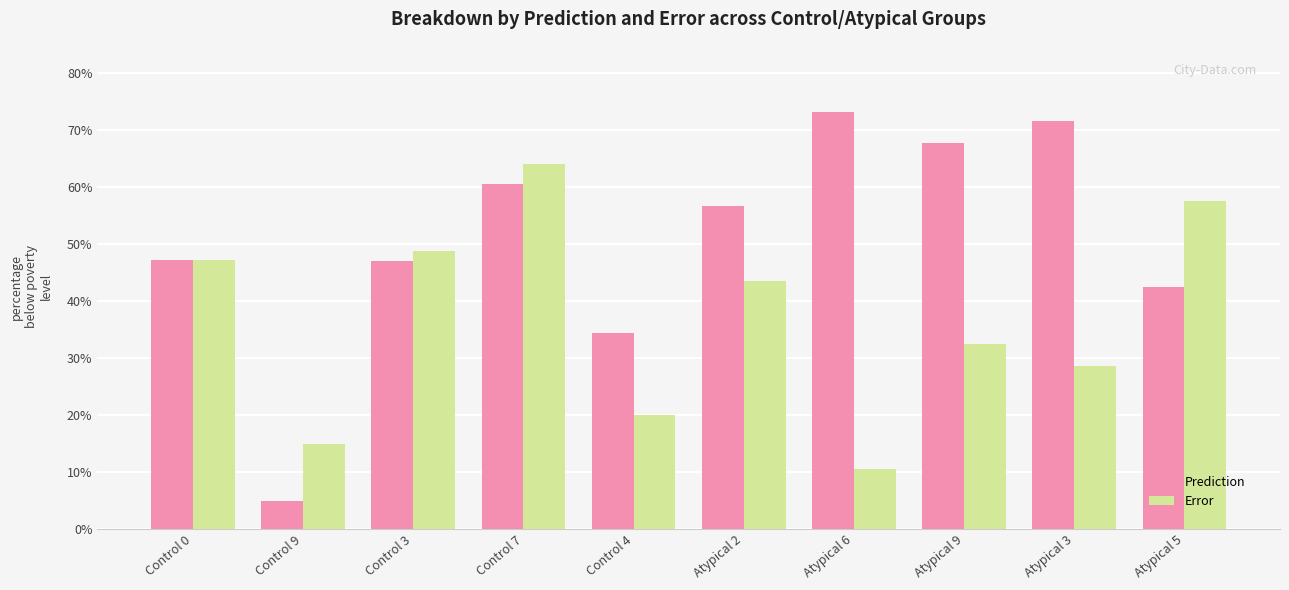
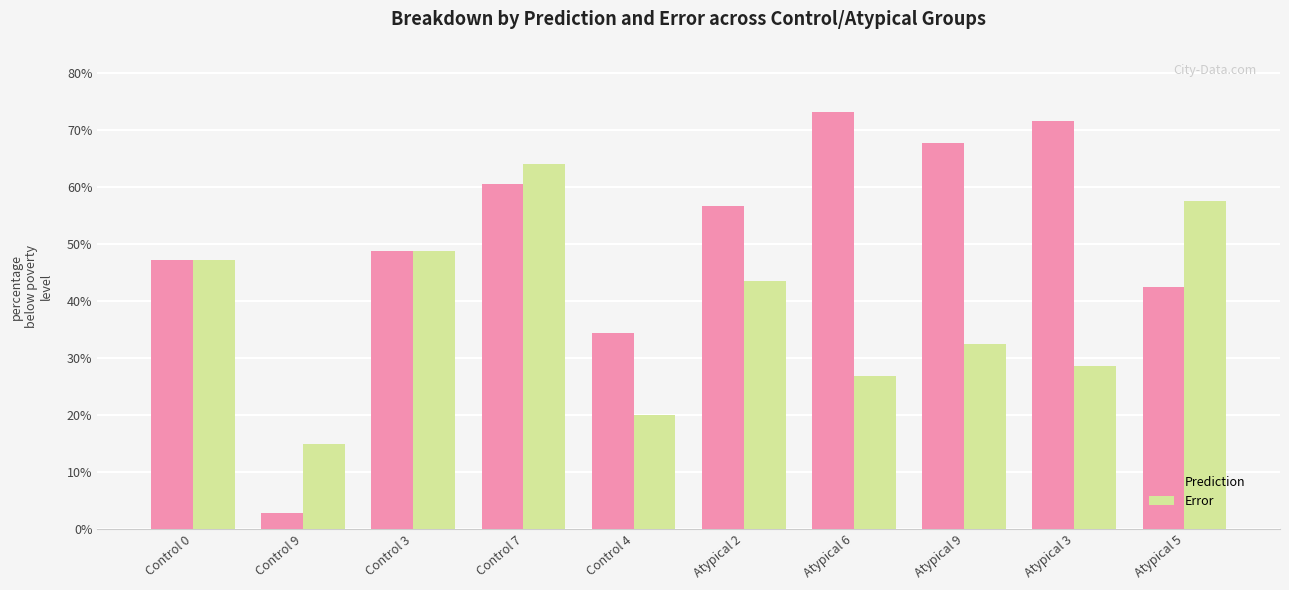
  {
    "Prediction": {
      "Control 0": "47%",
-     "Control 9": "5%",
-     "Control 3": "47%",
+     "Control 9": "3%",
+     "Control 3": "49%",
      "Control 7": "60%",
      "Control 4": "34%",
      "Atypical 2": "57%",
      "Atypical 6": "73%",
      "Atypical 9": "68%",
      "Atypical 3": "71%",
      "Atypical 5": "42%"
    },
    "Error": {
      "Control 0": "47%",
      "Control 9": "15%",
      "Control 3": "49%",
      "Control 7": "64%",
      "Control 4": "20%",
      "Atypical 2": "43%",
-     "Atypical 6": "11%",
+     "Atypical 6": "27%",
      "Atypical 9": "32%",
      "Atypical 3": "29%",
      "Atypical 5": "58%"
    }
  }
